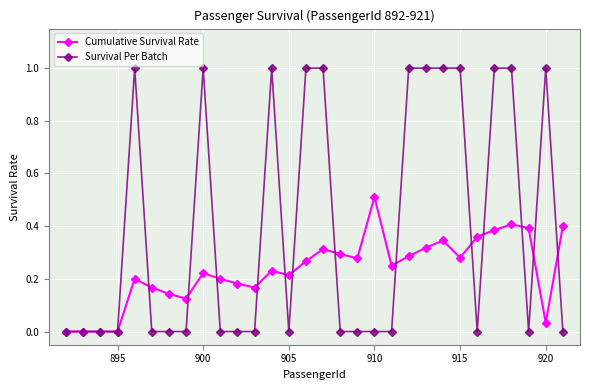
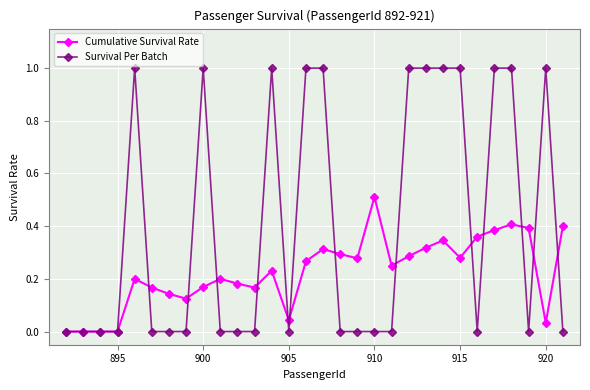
  {
    "Cumulative Survival Rate": {
-     "900": 0.22,
-     "905": 0.21,
+     "900": 0.17,
+     "905": 0.04,
      "910": 0.51,
      "915": 0.28,
      "920": 0.03
    },
    "Survival Per Batch": {
      "900": 1.00,
      "905": 0.00,
      "910": 0.00,
      "915": 1.00,
      "920": 1.00
    }
  }
